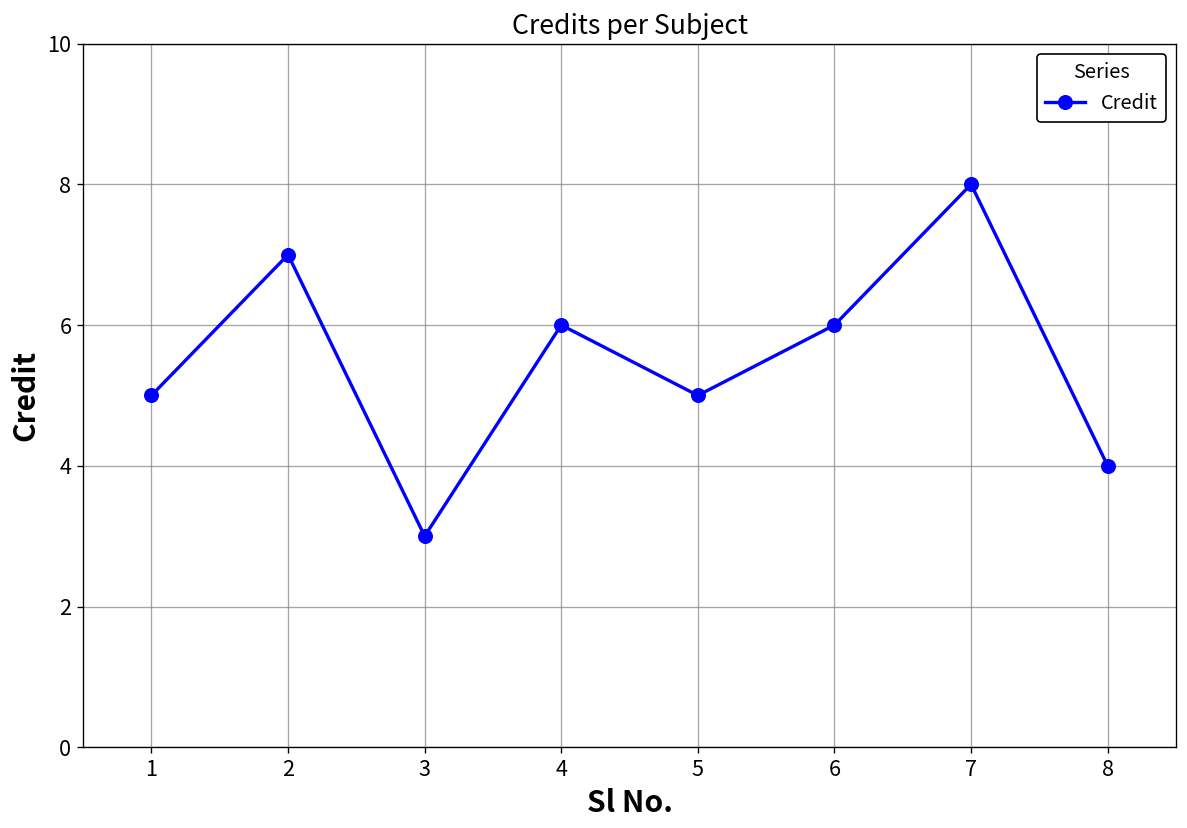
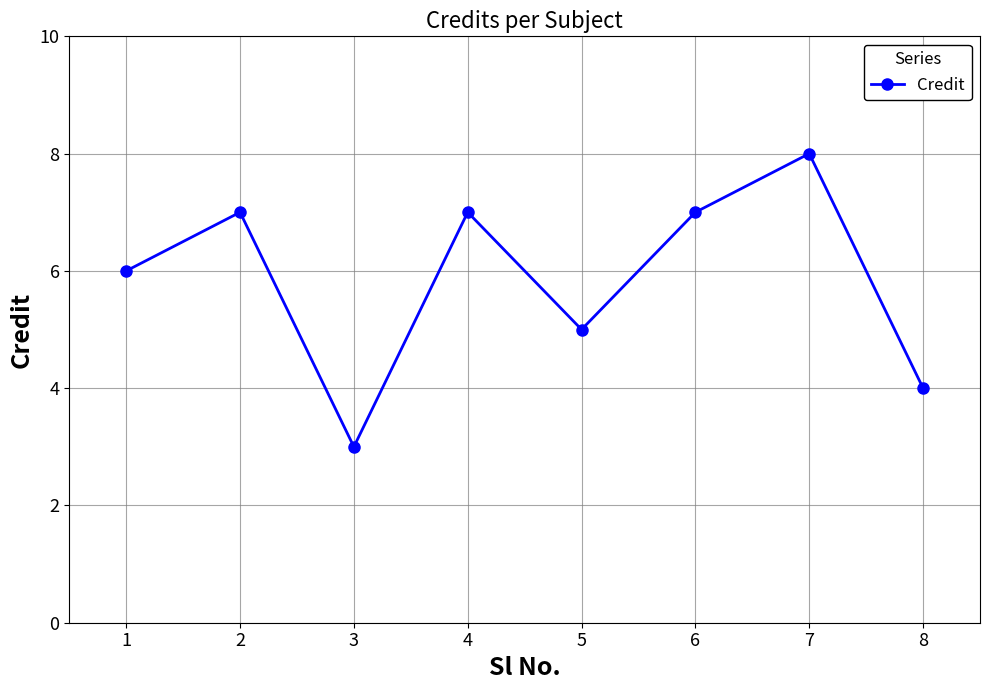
  {
-   "1": 5,
+   "1": 6,
    "2": 7,
    "3": 3,
-   "4": 6,
+   "4": 7,
    "5": 5,
-   "6": 6,
+   "6": 7,
    "7": 8,
    "8": 4
  }
